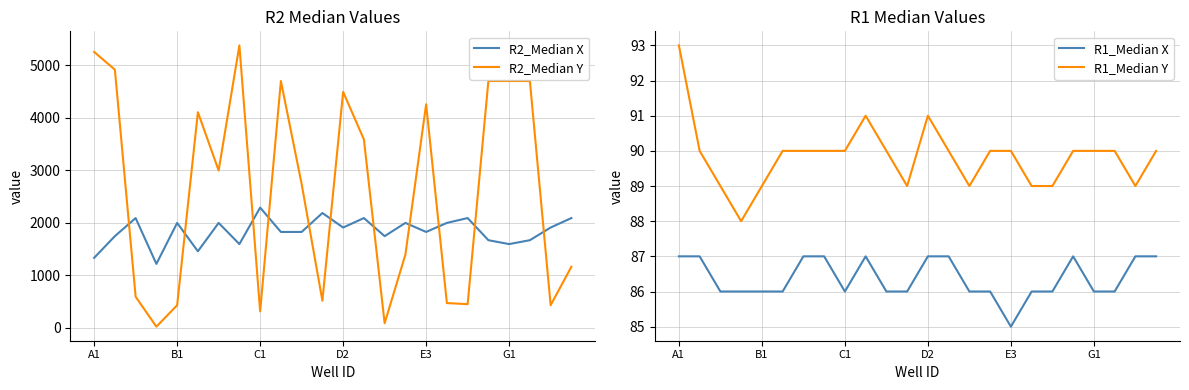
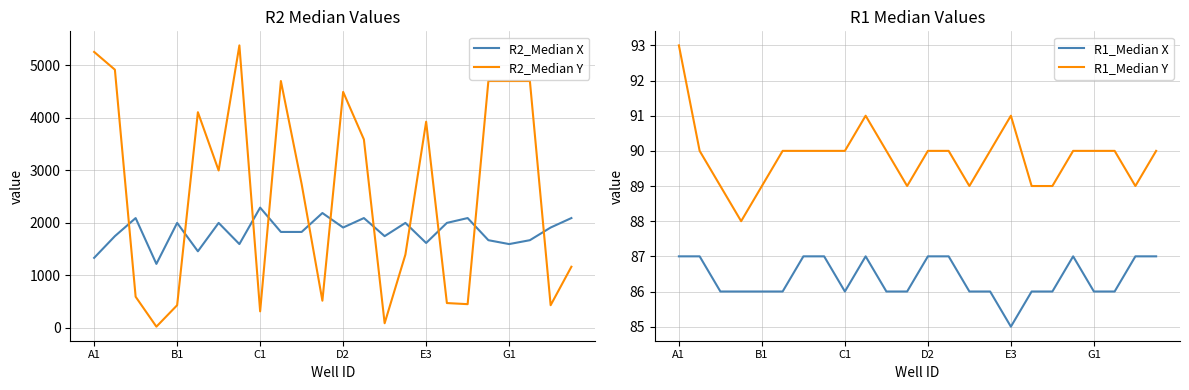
  {
    "R2 Median Values": {
      "R2_Median X": {
        "A1": 1300,
        "B1": 2000,
        "C1": 2300,
        "D2": 1900,
-       "E3": 1800,
+       "E3": 1600,
        "G1": 1600
      },
      "R2_Median Y": {
        "A1": 5300,
        "B1": 400,
        "C1": 300,
        "D2": 4500,
-       "E3": 4300,
+       "E3": 3900,
        "G1": 4700
      }
    },
    "R1 Median Values": {
      "R1_Median X": {
        "A1": 87,
        "B1": 86,
        "C1": 86,
        "D2": 87,
        "E3": 85,
        "G1": 86
      },
      "R1_Median Y": {
        "A1": 93,
        "B1": 89,
        "C1": 90,
-       "D2": 91,
-       "E3": 90,
+       "D2": 90,
+       "E3": 91,
        "G1": 90
      }
    }
  }
